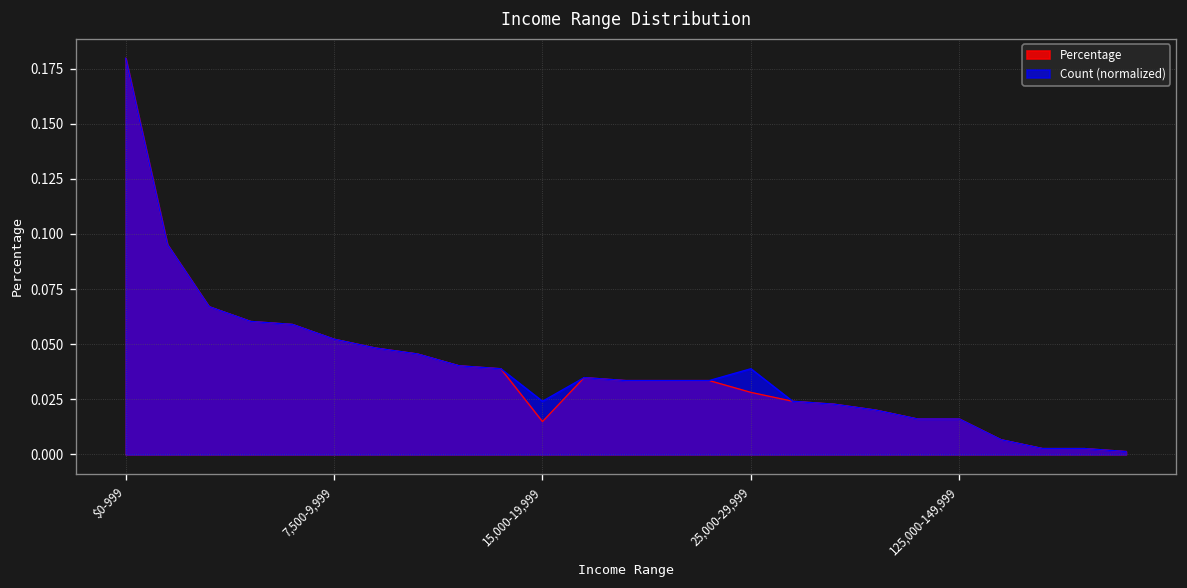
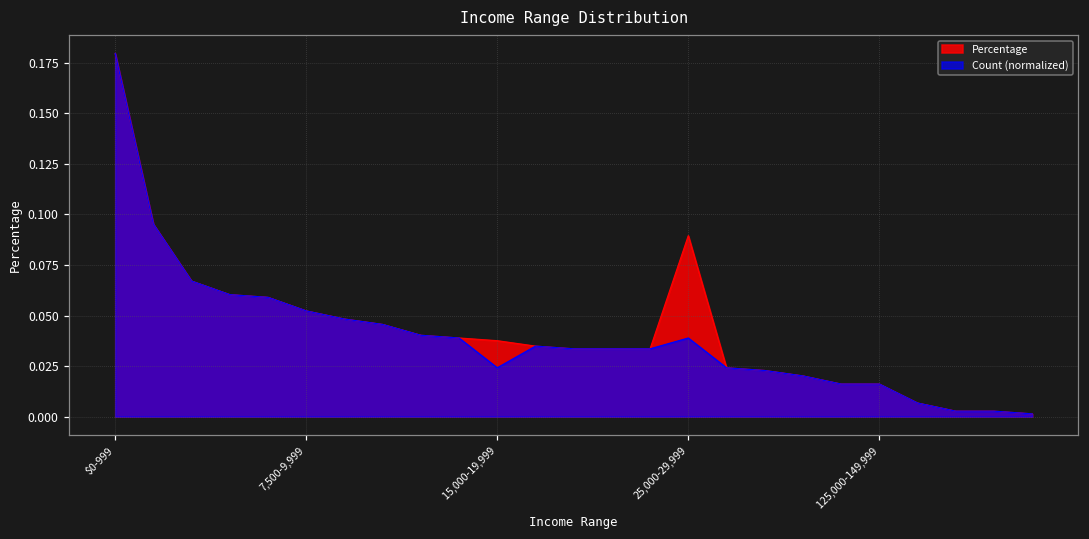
  {
    "Percentage": {
-     "15,000-19,999": 0.015,
-     "25,000-29,999": 0.028
+     "15,000-19,999": 0.038,
+     "25,000-29,999": 0.089
    },
    "Count (normalized)": {
      "15,000-19,999": 0.024,
      "25,000-29,999": 0.039
    }
  }
